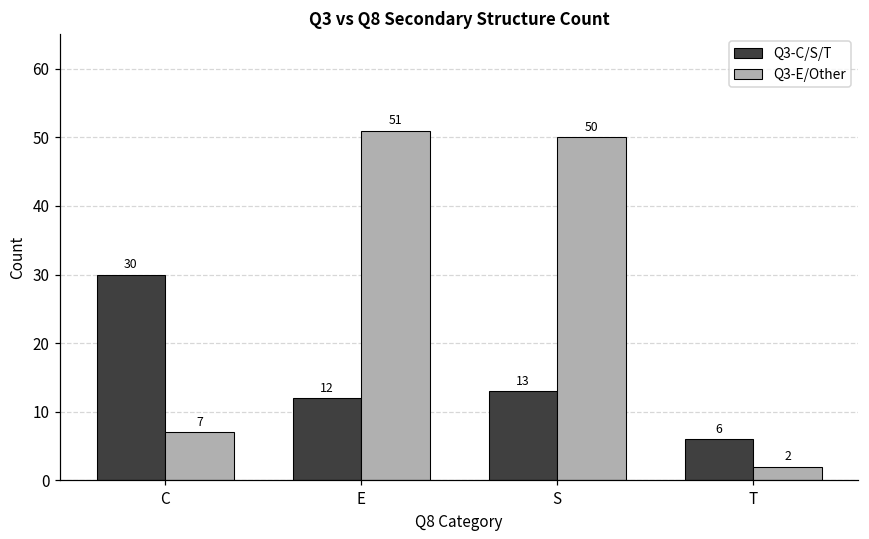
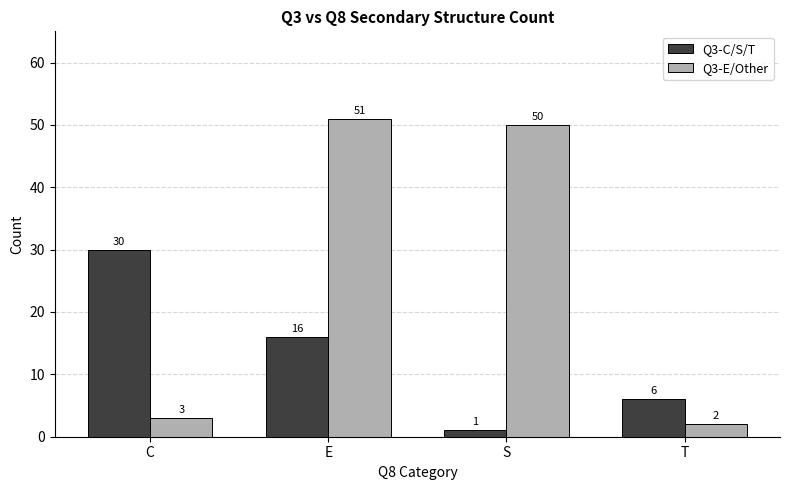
  {
    "Q3-C/S/T": {
      "C": 30,
-     "E": 12,
-     "S": 13,
+     "E": 16,
+     "S": 1,
      "T": 6
    },
    "Q3-E/Other": {
-     "C": 7,
+     "C": 3,
      "E": 51,
      "S": 50,
      "T": 2
    }
  }
